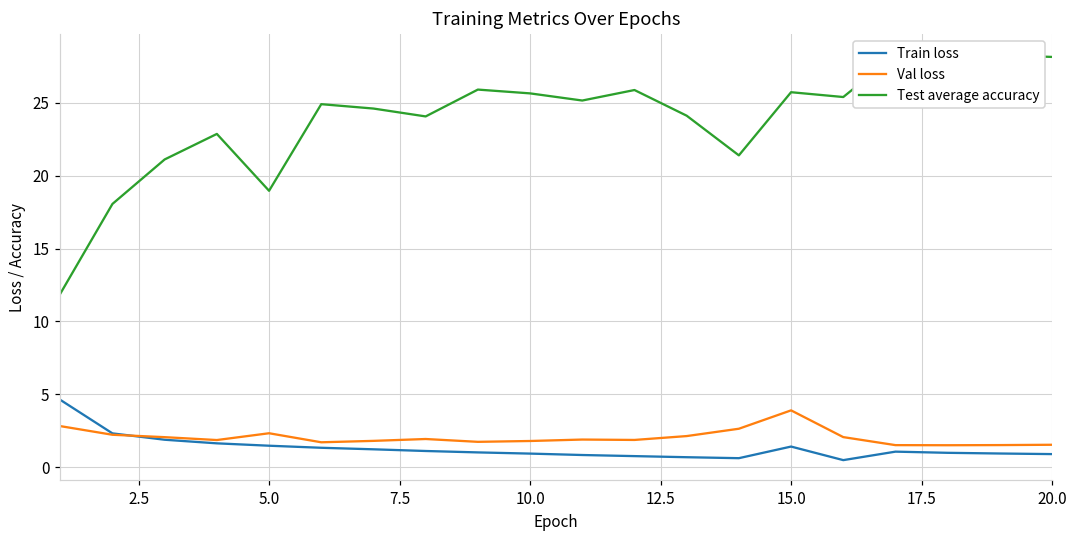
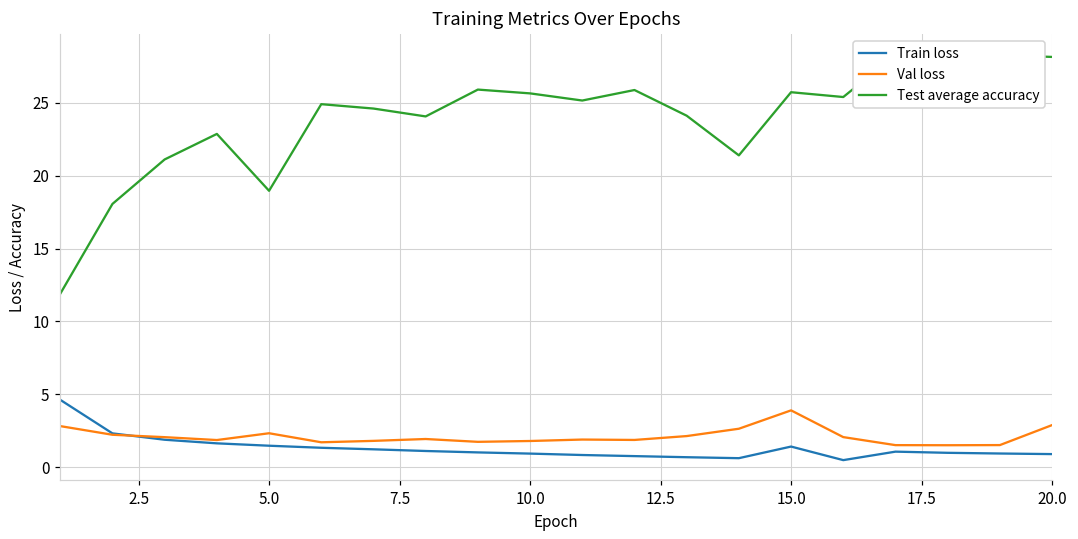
  {
    "Train loss": {
      "5.0": 1.5,
      "10.0": 0.9,
      "15.0": 1.4,
      "20.0": 0.9
    },
    "Val loss": {
      "5.0": 2.3,
      "10.0": 1.8,
      "15.0": 3.9,
-     "20.0": 1.5
+     "20.0": 2.9
    },
    "Test average accuracy": {
      "5.0": 19.0,
      "10.0": 25.6,
      "15.0": 25.7,
      "20.0": 28.1
    }
  }
